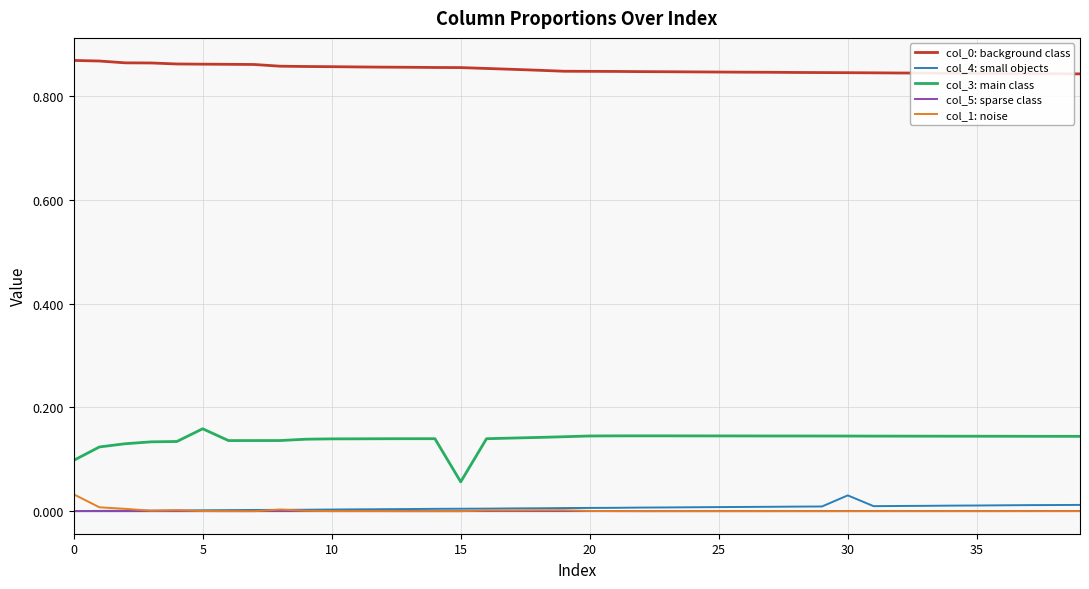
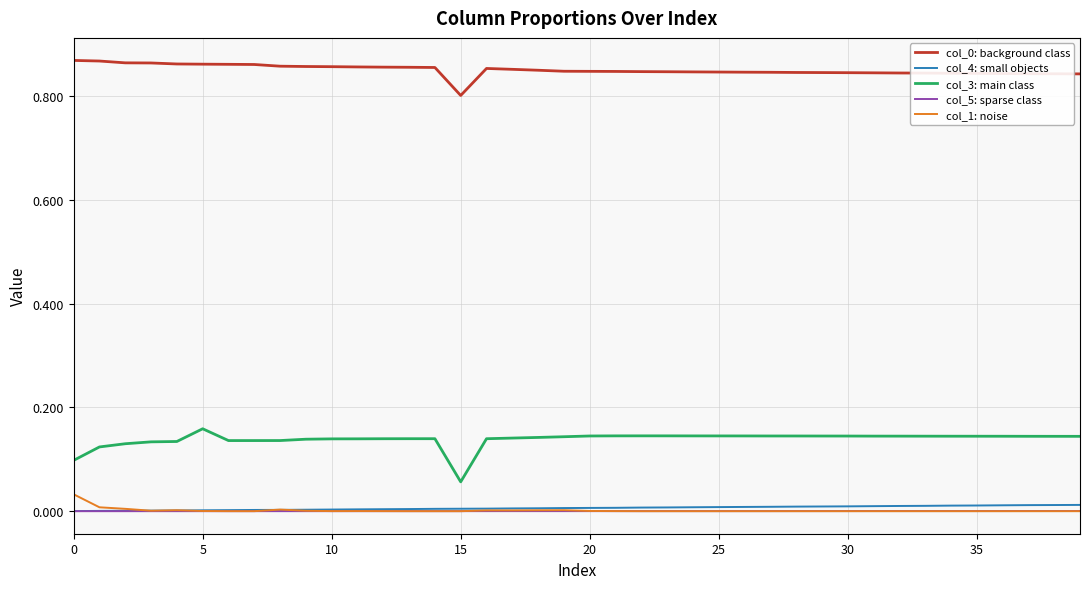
  {
    "col_0: background class": {
      "0": 0.87,
      "5": 0.86,
      "10": 0.86,
-     "15": 0.86,
+     "15": 0.80,
      "20": 0.85,
      "25": 0.85,
      "30": 0.85
    },
    "col_4: small objects": {
      "15": 0.00,
      "20": 0.01,
      "25": 0.01,
-     "30": 0.03,
+     "30": 0.01,
      "35": 0.01
    },
    "col_3: main class": {
      "0": 0.10,
      "5": 0.16,
      "10": 0.14,
      "15": 0.06,
      "20": 0.15,
      "25": 0.15,
      "30": 0.14,
      "35": 0.14
    },
    "col_1: noise": {
      "0": 0.03
    }
  }
